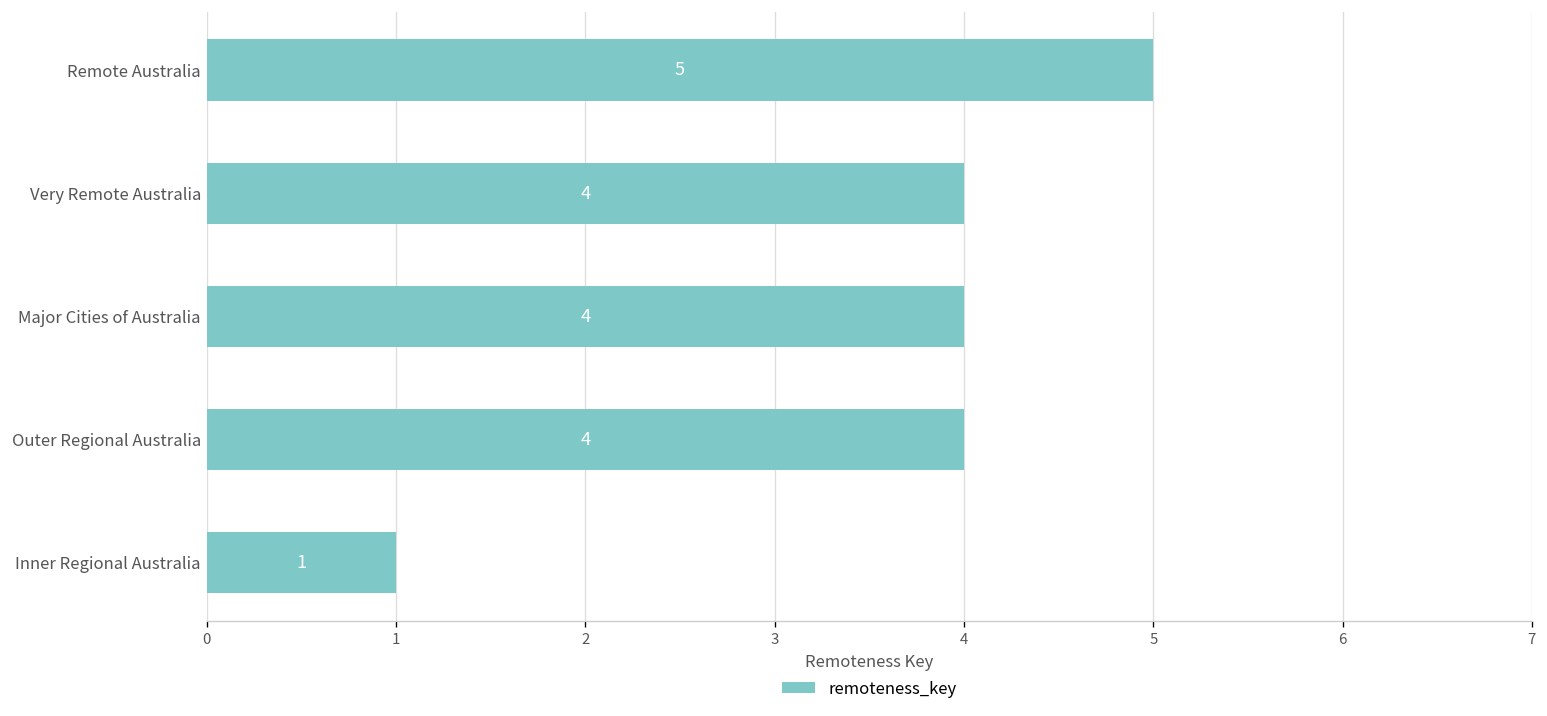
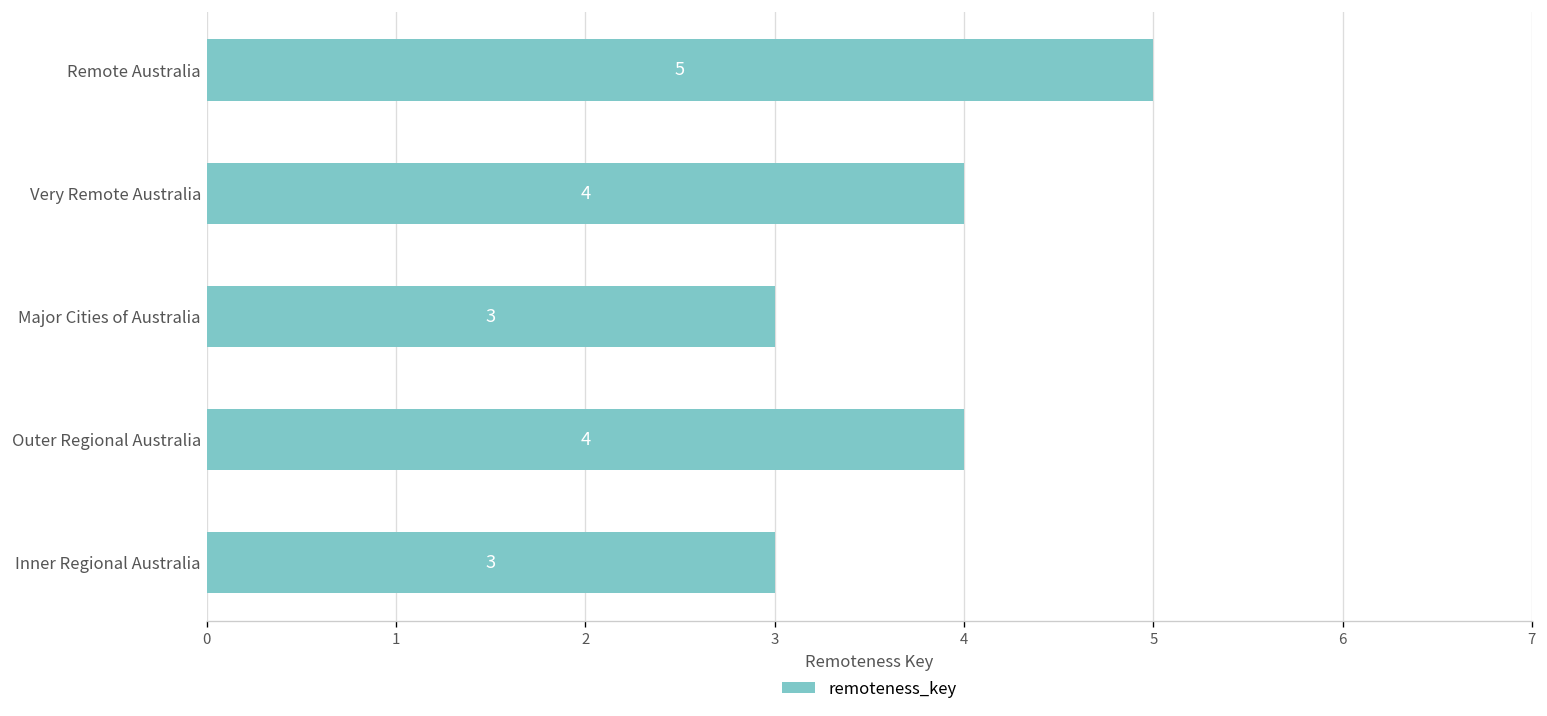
  {
    "Remote Australia": 5,
    "Very Remote Australia": 4,
-   "Major Cities of Australia": 4,
+   "Major Cities of Australia": 3,
    "Outer Regional Australia": 4,
-   "Inner Regional Australia": 1
+   "Inner Regional Australia": 3
  }
